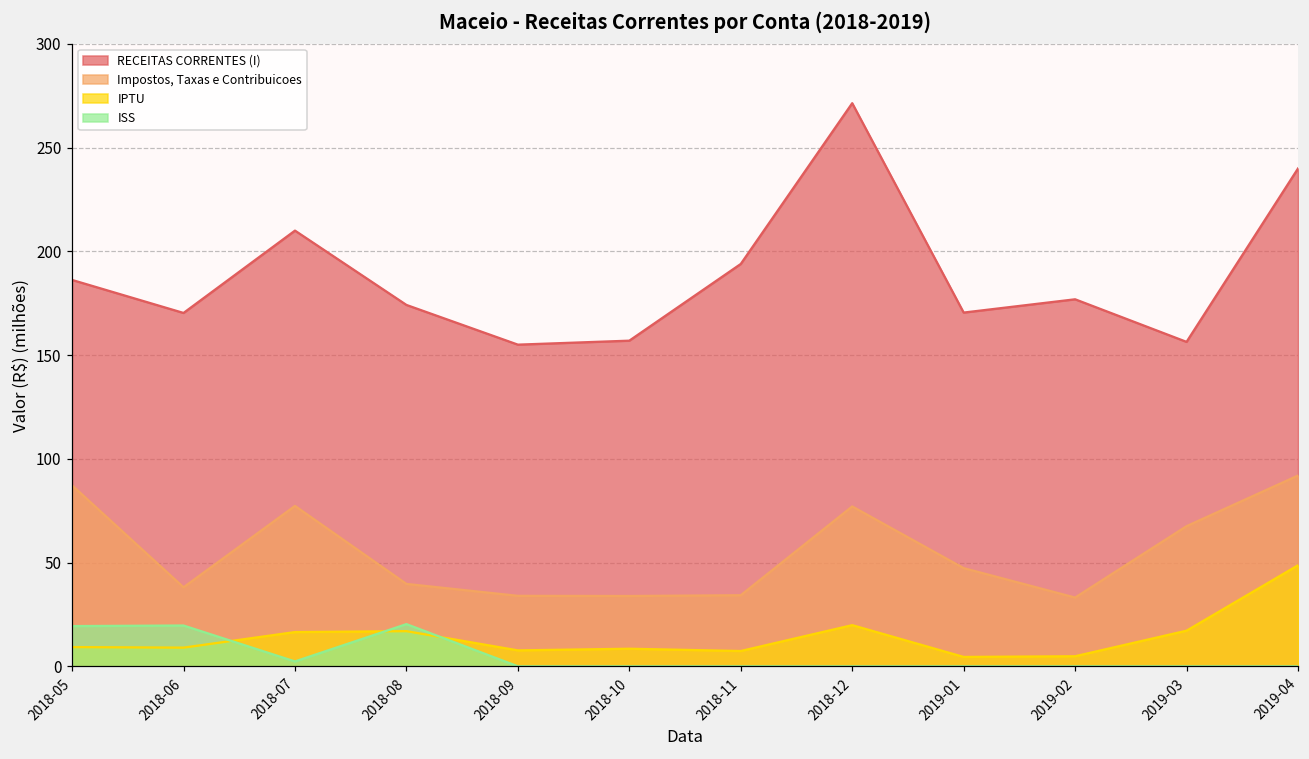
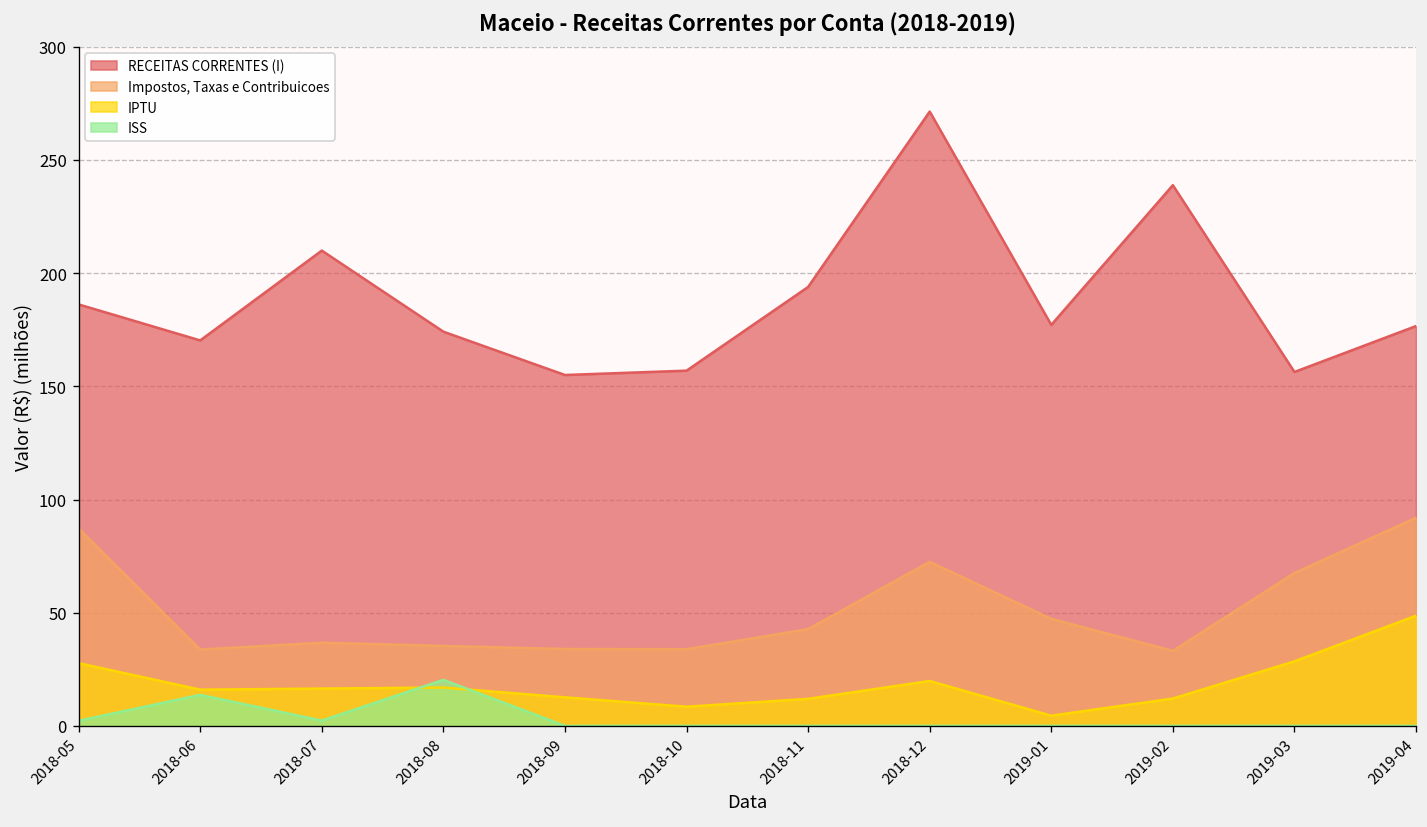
  {
    "RECEITAS CORRENTES (I)": {
      "2018-05": 186,
      "2018-06": 170,
      "2018-07": 210,
      "2018-08": 174,
      "2018-09": 155,
      "2018-10": 157,
      "2018-11": 194,
      "2018-12": 271,
-     "2019-01": 170,
-     "2019-02": 177,
+     "2019-01": 177,
+     "2019-02": 239,
      "2019-03": 156,
-     "2019-04": 240
+     "2019-04": 177
    },
    "Impostos, Taxas e Contribuicoes": {
      "2018-05": 87,
-     "2018-06": 38,
-     "2018-07": 77,
-     "2018-08": 40,
+     "2018-06": 34,
+     "2018-07": 37,
+     "2018-08": 35,
      "2018-09": 34,
      "2018-10": 34,
-     "2018-11": 34,
-     "2018-12": 77,
+     "2018-11": 43,
+     "2018-12": 72,
      "2019-01": 47,
      "2019-02": 33,
      "2019-03": 68,
      "2019-04": 92
    },
    "IPTU": {
-     "2018-05": 9,
-     "2018-06": 9,
+     "2018-05": 28,
+     "2018-06": 16,
      "2018-07": 16,
      "2018-08": 17,
-     "2018-09": 8,
+     "2018-09": 13,
      "2018-10": 8,
-     "2018-11": 7,
+     "2018-11": 12,
      "2018-12": 20,
      "2019-01": 5,
-     "2019-02": 5,
-     "2019-03": 17,
+     "2019-02": 12,
+     "2019-03": 29,
      "2019-04": 49
    },
    "ISS": {
-     "2018-05": 19,
-     "2018-06": 20,
+     "2018-05": 2,
+     "2018-06": 14,
      "2018-07": 2,
      "2018-08": 20,
      "2018-09": 0,
      "2018-10": 0,
      "2018-11": 0,
      "2018-12": 0,
      "2019-01": 0,
      "2019-02": 0,
      "2019-03": 0,
      "2019-04": 0
    }
  }
